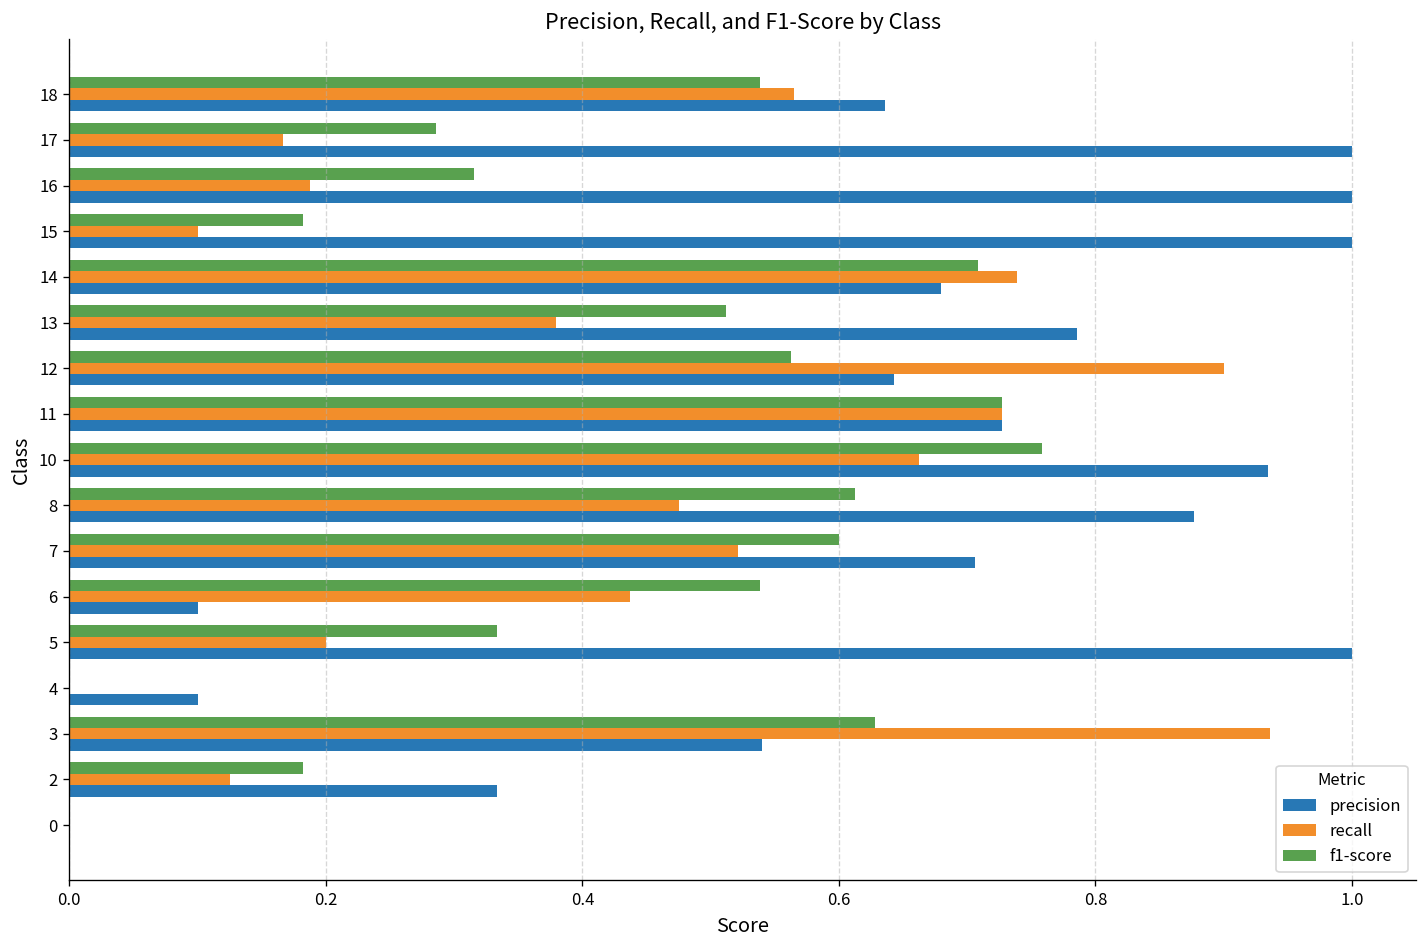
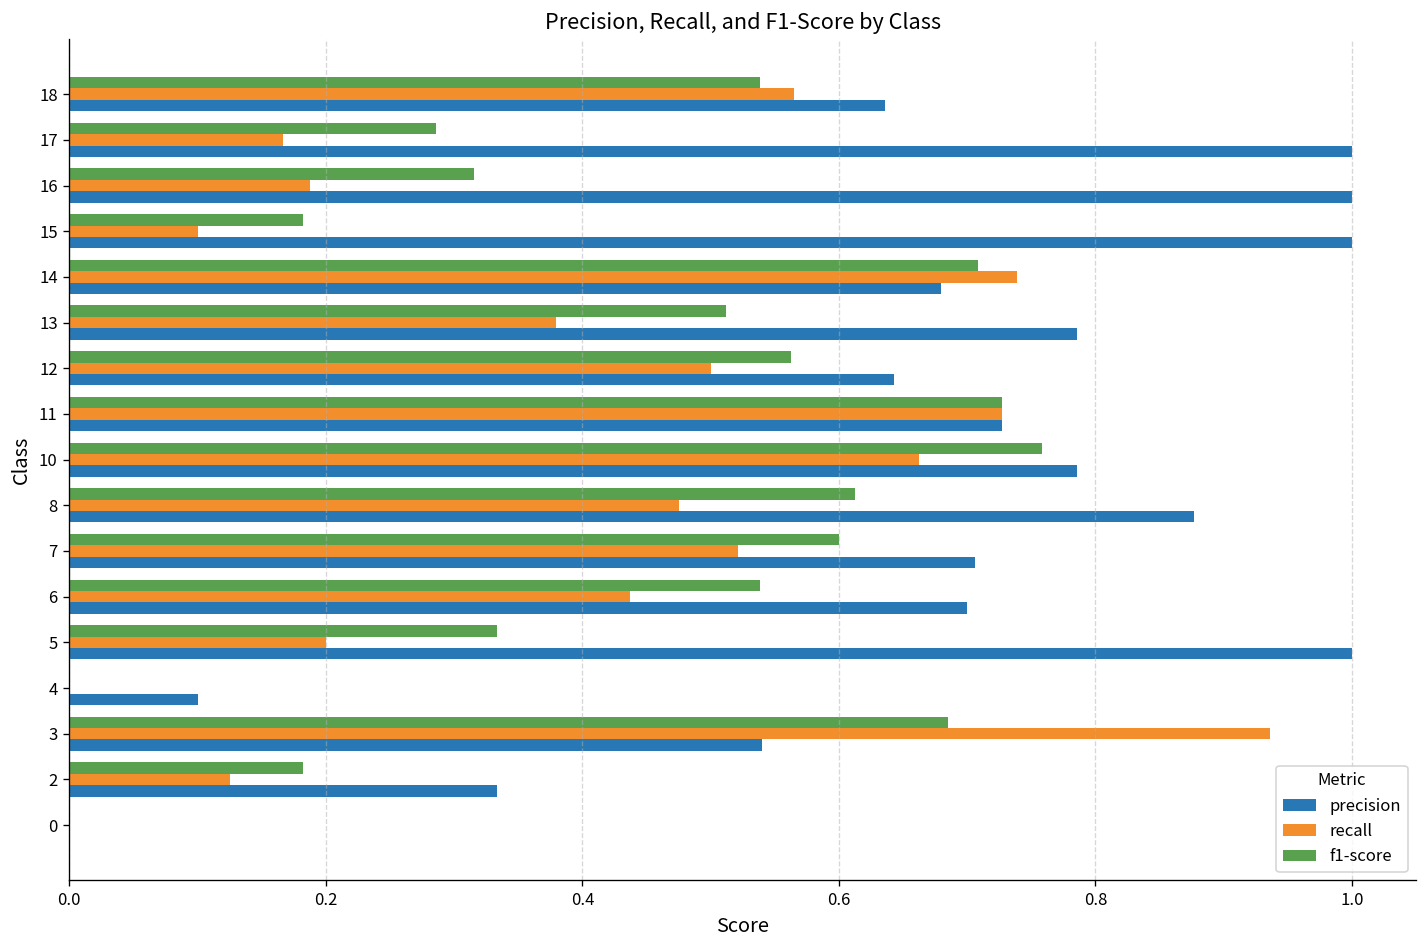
  {
    "precision": {
      "18": 0.636,
      "17": 1.000,
      "16": 1.000,
      "15": 1.000,
      "14": 0.680,
      "13": 0.786,
      "12": 0.643,
      "11": 0.727,
-     "10": 0.935,
+     "10": 0.786,
      "8": 0.877,
      "7": 0.706,
-     "6": 0.1,
+     "6": 0.7,
      "5": 1.000,
      "4": 0.100,
      "3": 0.540,
      "2": 0.333,
      "0": 0.000
    },
    "recall": {
      "18": 0.565,
      "17": 0.167,
      "16": 0.188,
      "15": 0.1,
      "14": 0.739,
      "13": 0.379,
-     "12": 0.9,
+     "12": 0.5,
      "11": 0.727,
      "10": 0.662,
      "8": 0.475,
      "7": 0.522,
      "6": 0.438,
      "5": 0.2,
      "4": 0.0,
      "3": 0.936,
      "2": 0.125,
      "0": 0.0
    },
    "f1-score": {
      "18": 0.538,
      "17": 0.286,
      "16": 0.316,
      "15": 0.182,
      "14": 0.708,
      "13": 0.512,
      "12": 0.563,
      "11": 0.727,
      "10": 0.759,
      "8": 0.613,
      "7": 0.600,
      "6": 0.538,
      "5": 0.333,
      "4": 0.000,
-     "3": 0.628,
+     "3": 0.685,
      "2": 0.182,
      "0": 0.000
    }
  }
